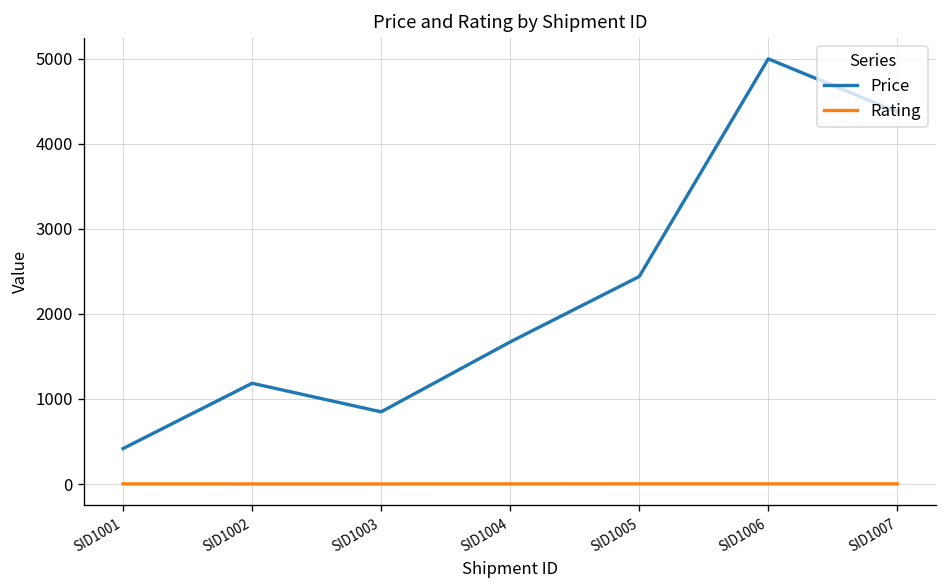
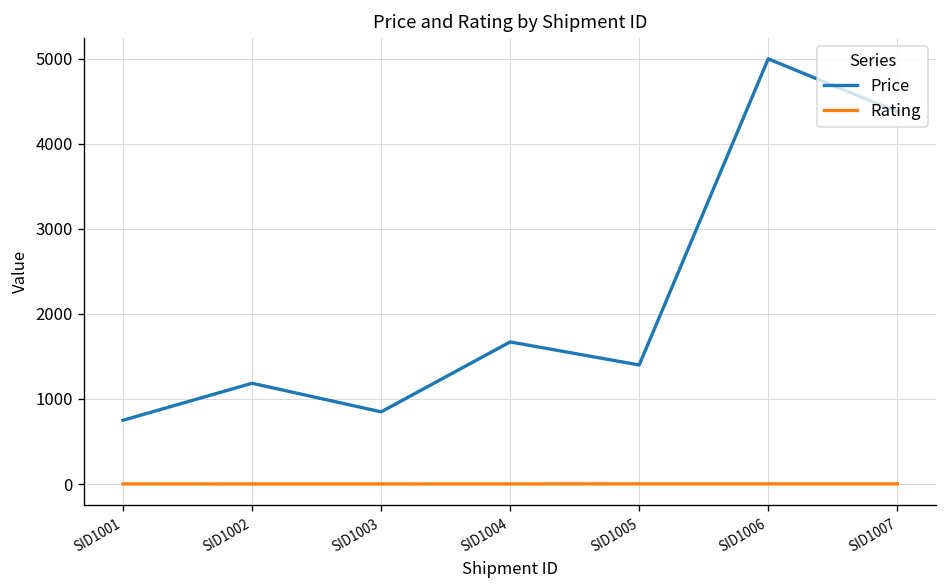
  {
    "Price": {
-     "SID1001": 400,
+     "SID1001": 800,
      "SID1002": 1200,
      "SID1003": 800,
      "SID1004": 1700,
-     "SID1005": 2400,
+     "SID1005": 1400,
      "SID1006": 5000
    },
    "Rating": {
      "SID1001": 0,
      "SID1002": 0,
      "SID1003": 0,
      "SID1004": 0,
      "SID1005": 0,
      "SID1006": 0,
      "SID1007": 0
    }
  }
